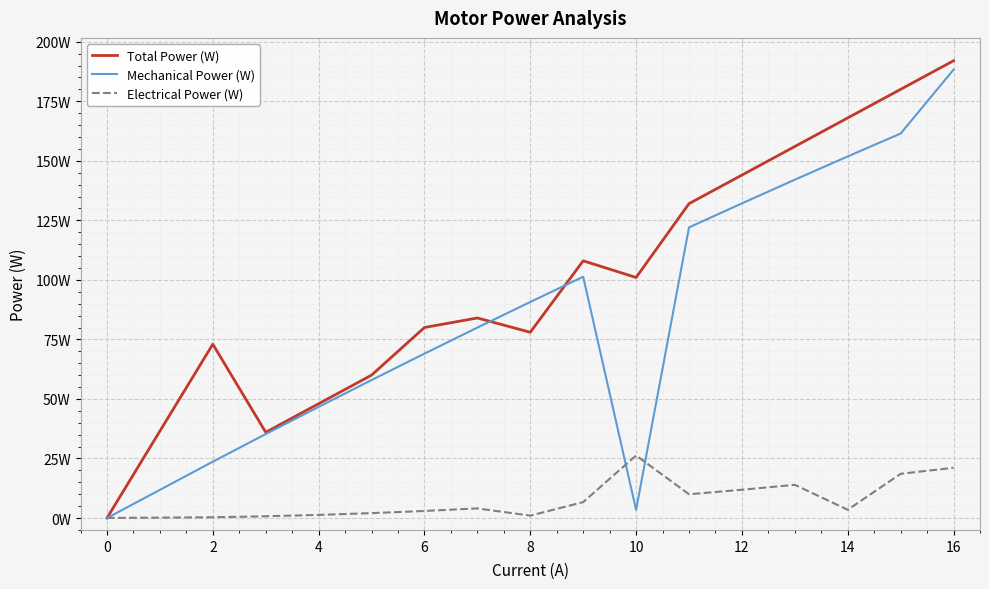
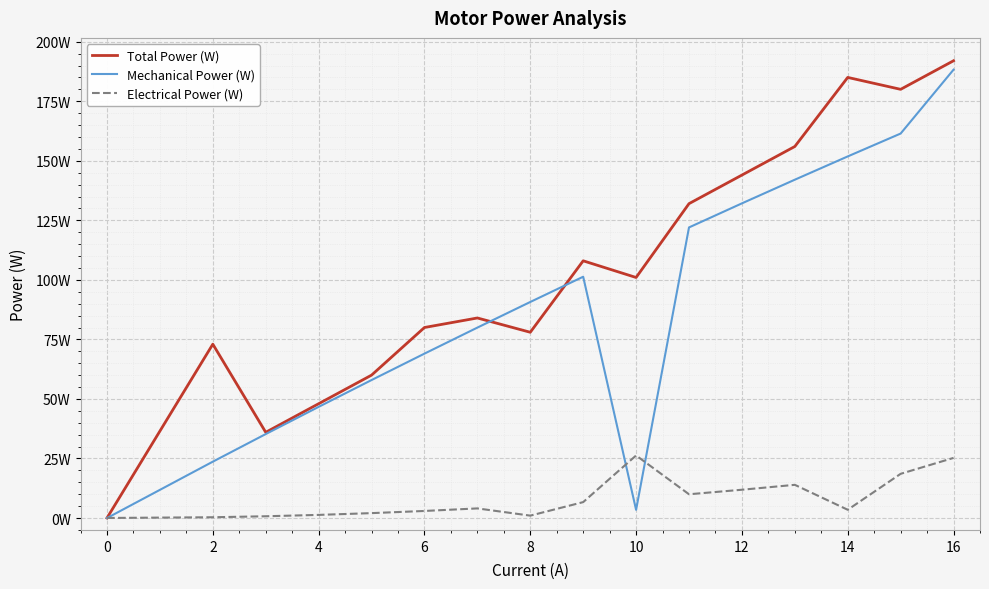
  {
    "Total Power (W)": {
      "2": "73W",
      "4": "48W",
      "6": "80W",
      "8": "78W",
      "10": "101W",
      "12": "144W",
-     "14": "168W",
+     "14": "185W",
      "16": "192W"
    },
    "Mechanical Power (W)": {
      "2": "24W",
      "4": "47W",
      "6": "69W",
      "8": "91W",
      "10": "3W",
      "12": "132W",
      "14": "152W",
      "16": "188W"
    },
    "Electrical Power (W)": {
      "2": "0W",
      "4": "1W",
      "6": "3W",
      "8": "1W",
      "10": "26W",
      "12": "12W",
      "14": "3W",
-     "16": "21W"
+     "16": "25W"
    }
  }
